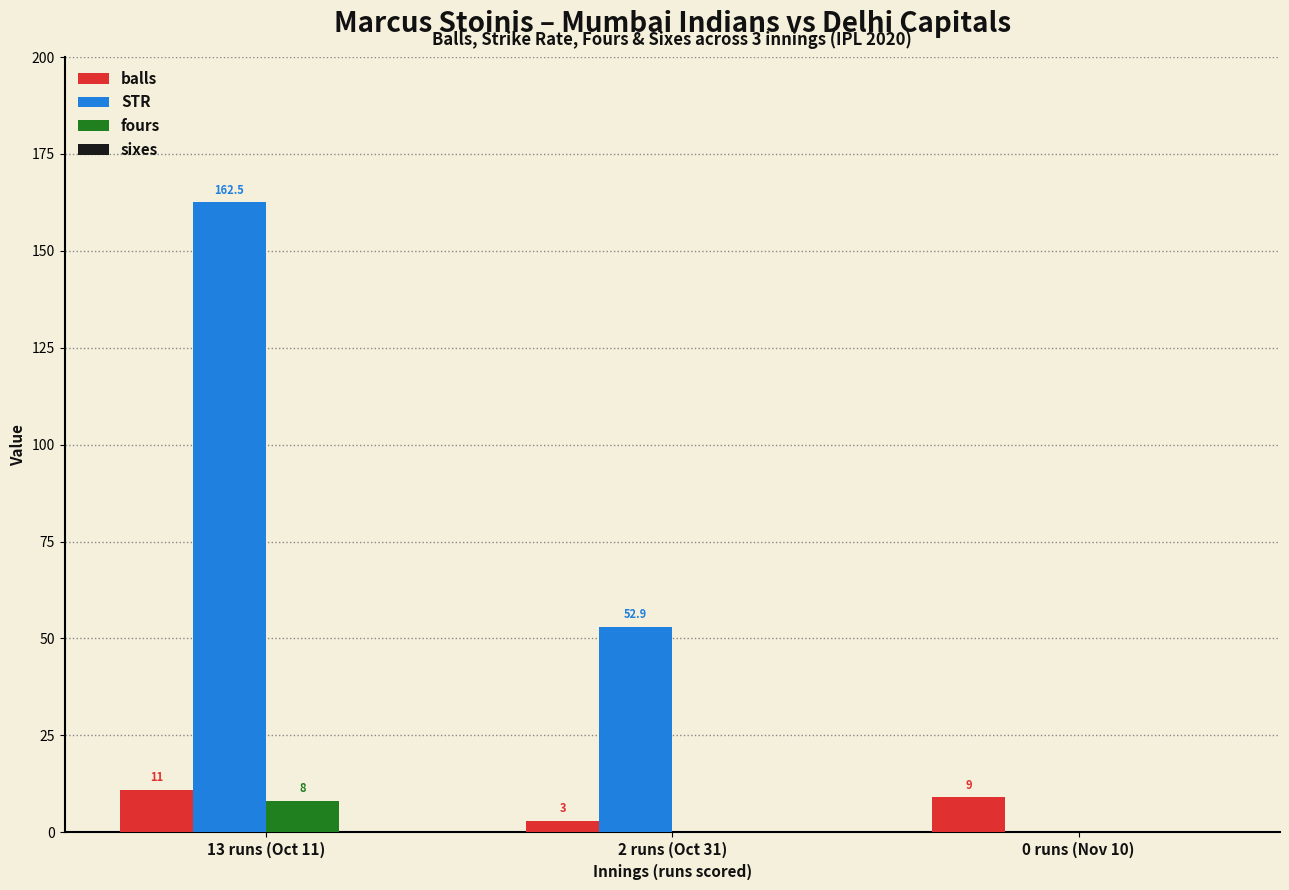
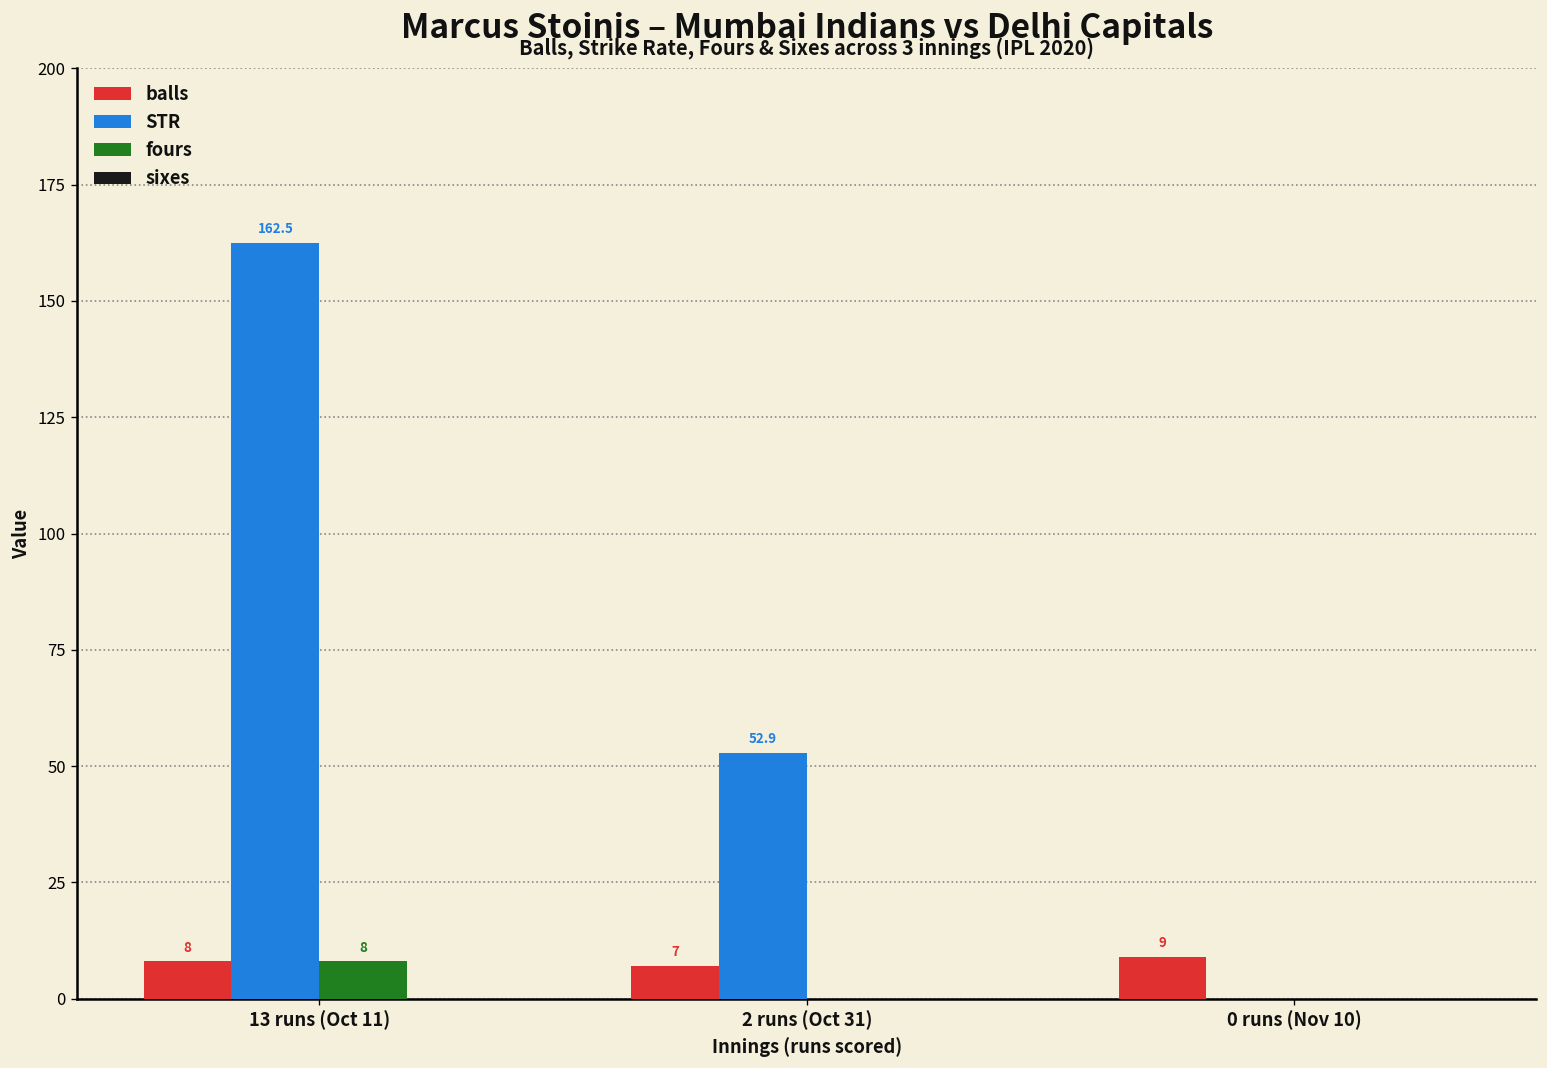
  {
    "balls": {
-     "13 runs (Oct 11)": 11,
-     "2 runs (Oct 31)": 3,
+     "13 runs (Oct 11)": 8,
+     "2 runs (Oct 31)": 7,
      "0 runs (Nov 10)": 9
    },
    "STR": {
      "13 runs (Oct 11)": 162.5,
      "2 runs (Oct 31)": 52.9
    },
    "fours": {
      "13 runs (Oct 11)": 8
    },
    "sixes": {
      "13 runs (Oct 11)": 0,
      "2 runs (Oct 31)": 0,
      "0 runs (Nov 10)": 0
    }
  }
